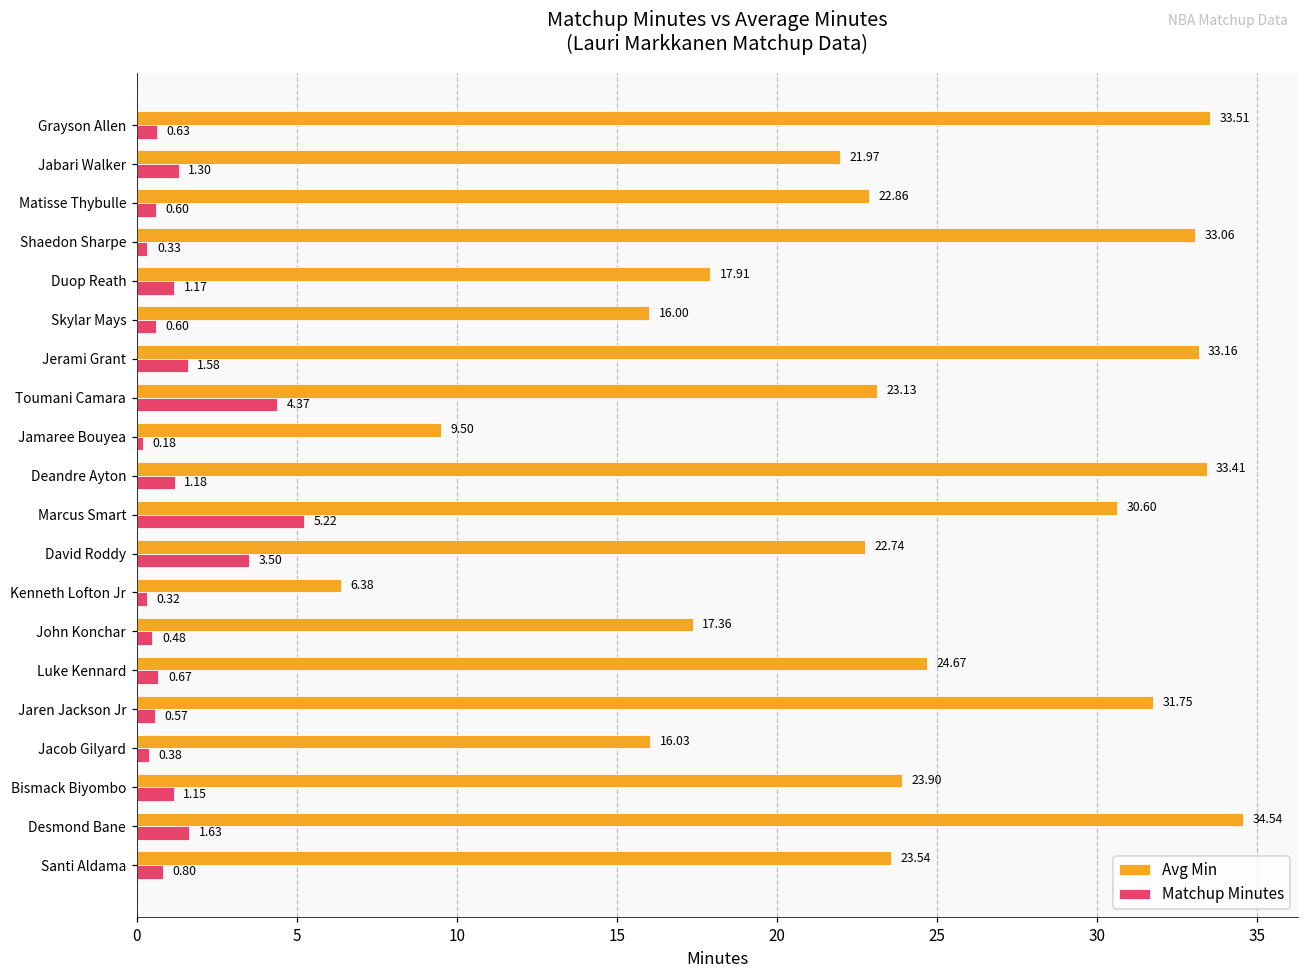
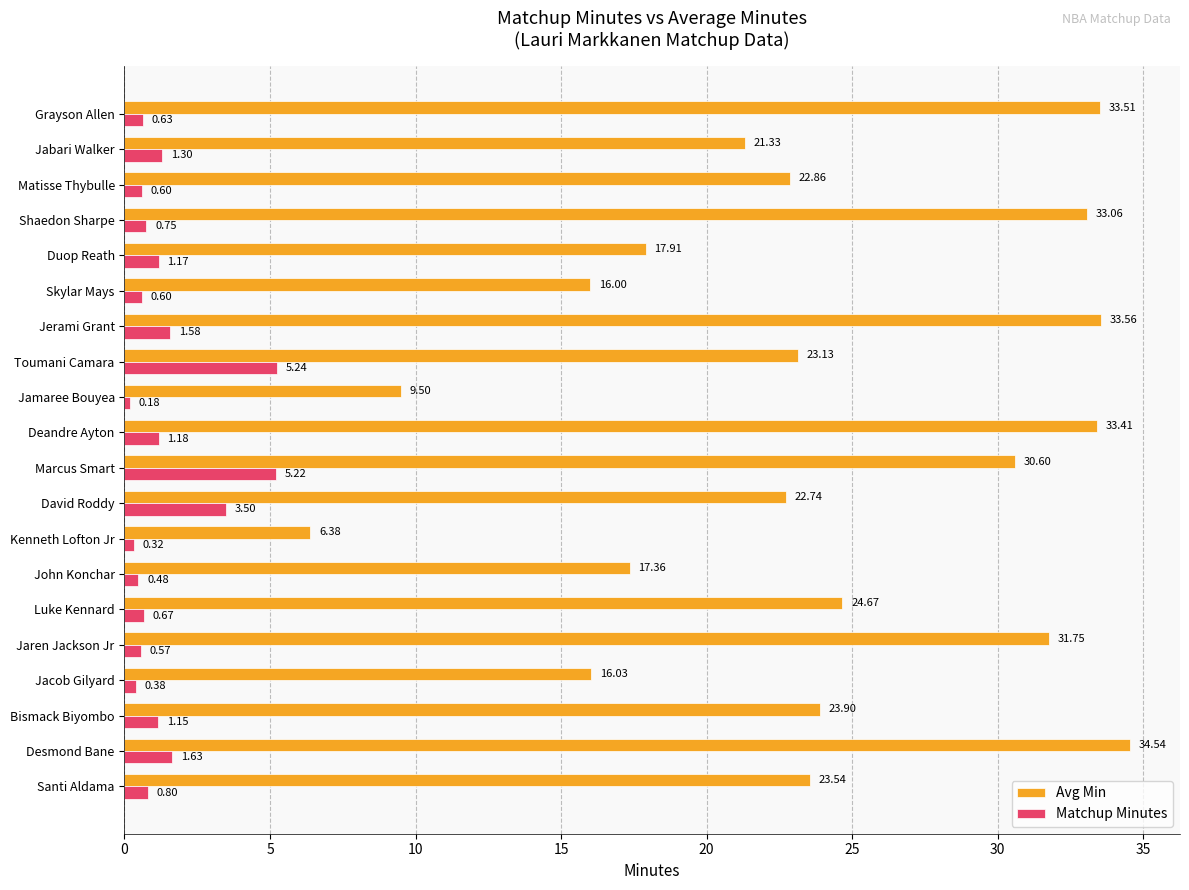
  {
    "Avg Min": {
      "Grayson Allen": 33.51,
-     "Jabari Walker": 21.97,
+     "Jabari Walker": 21.33,
      "Matisse Thybulle": 22.86,
      "Shaedon Sharpe": 33.06,
      "Duop Reath": 17.91,
      "Skylar Mays": 16.00,
-     "Jerami Grant": 33.16,
+     "Jerami Grant": 33.56,
      "Toumani Camara": 23.13,
      "Jamaree Bouyea": 9.50,
      "Deandre Ayton": 33.41,
      "Marcus Smart": 30.60,
      "David Roddy": 22.74,
      "Kenneth Lofton Jr": 6.38,
      "John Konchar": 17.36,
      "Luke Kennard": 24.67,
      "Jaren Jackson Jr": 31.75,
      "Jacob Gilyard": 16.03,
      "Bismack Biyombo": 23.90,
      "Desmond Bane": 34.54,
      "Santi Aldama": 23.54
    },
    "Matchup Minutes": {
      "Grayson Allen": 0.63,
      "Jabari Walker": 1.30,
      "Matisse Thybulle": 0.60,
-     "Shaedon Sharpe": 0.33,
+     "Shaedon Sharpe": 0.75,
      "Duop Reath": 1.17,
      "Skylar Mays": 0.60,
      "Jerami Grant": 1.58,
-     "Toumani Camara": 4.37,
+     "Toumani Camara": 5.24,
      "Jamaree Bouyea": 0.18,
      "Deandre Ayton": 1.18,
      "Marcus Smart": 5.22,
      "David Roddy": 3.50,
      "Kenneth Lofton Jr": 0.32,
      "John Konchar": 0.48,
      "Luke Kennard": 0.67,
      "Jaren Jackson Jr": 0.57,
      "Jacob Gilyard": 0.38,
      "Bismack Biyombo": 1.15,
      "Desmond Bane": 1.63,
      "Santi Aldama": 0.80
    }
  }
